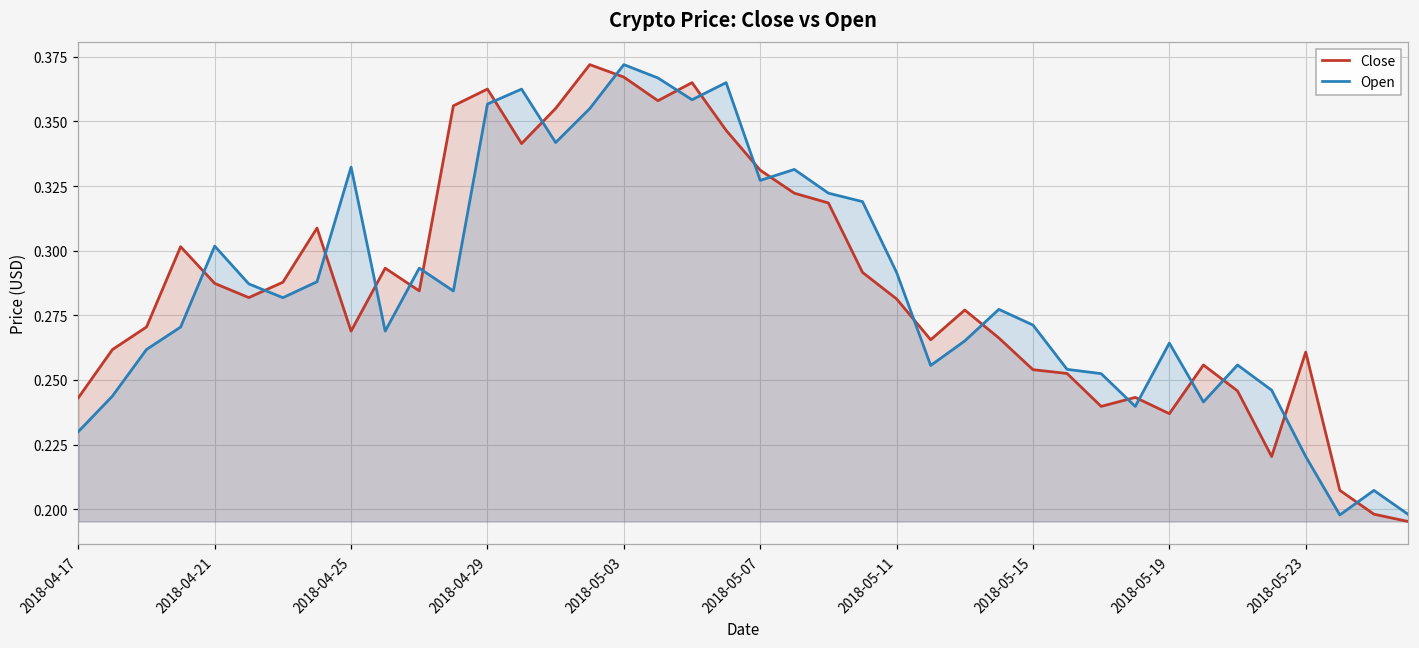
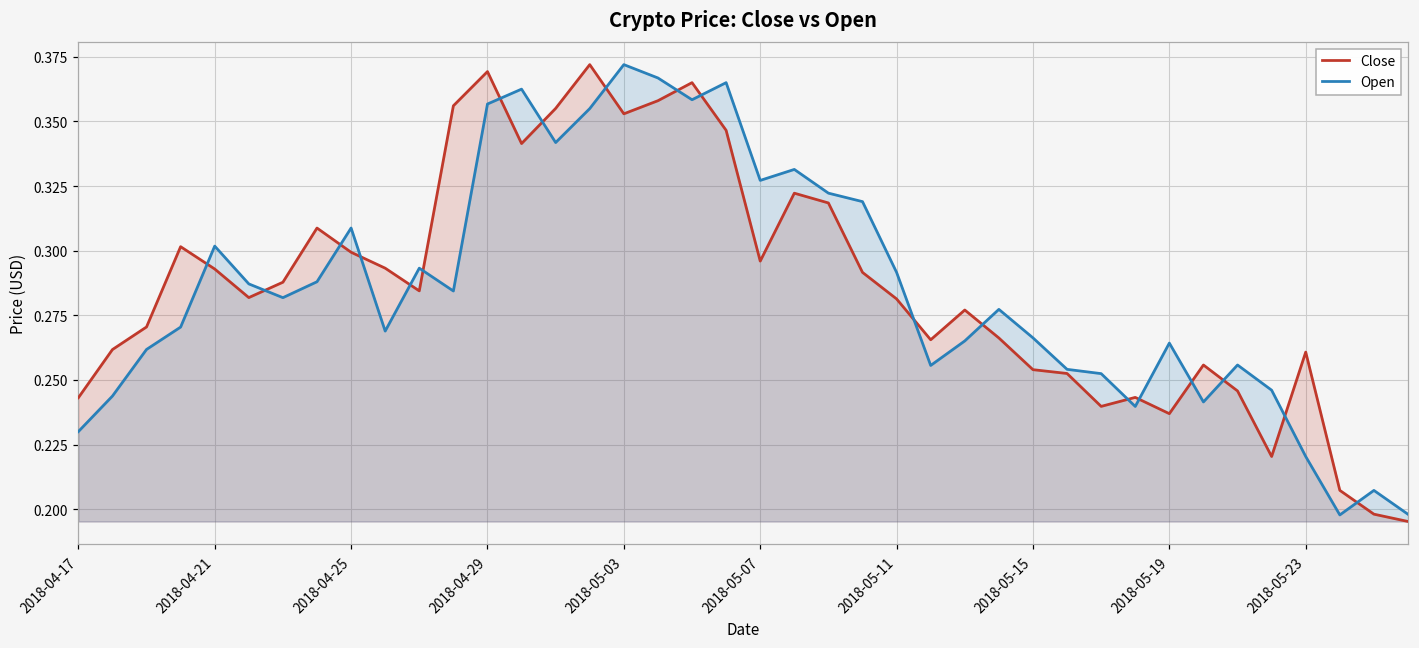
  {
    "Close": {
      "2018-04-17": 0.243,
-     "2018-04-21": 0.287,
-     "2018-04-25": 0.269,
-     "2018-04-29": 0.363,
-     "2018-05-03": 0.367,
-     "2018-05-07": 0.331,
+     "2018-04-21": 0.293,
+     "2018-04-25": 0.299,
+     "2018-04-29": 0.369,
+     "2018-05-03": 0.353,
+     "2018-05-07": 0.296,
      "2018-05-11": 0.281,
      "2018-05-15": 0.254,
      "2018-05-19": 0.237,
      "2018-05-23": 0.261
    },
    "Open": {
      "2018-04-17": 0.230,
      "2018-04-21": 0.302,
-     "2018-04-25": 0.332,
+     "2018-04-25": 0.309,
      "2018-04-29": 0.357,
      "2018-05-03": 0.372,
      "2018-05-07": 0.327,
      "2018-05-11": 0.292,
-     "2018-05-15": 0.271,
+     "2018-05-15": 0.266,
      "2018-05-19": 0.264,
      "2018-05-23": 0.220
    }
  }
